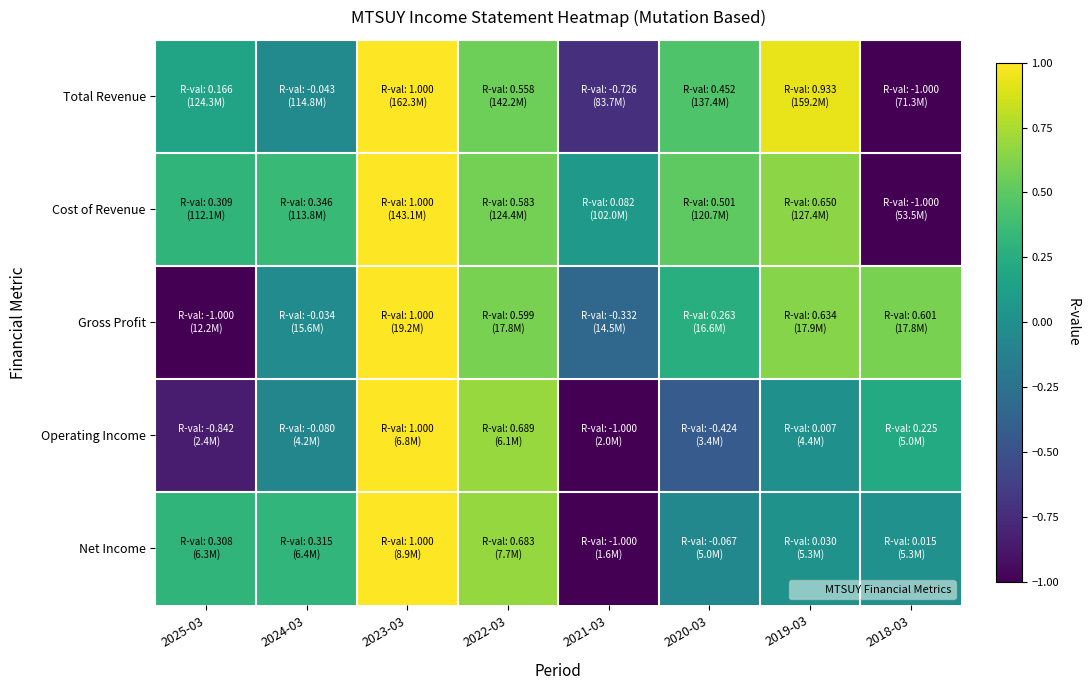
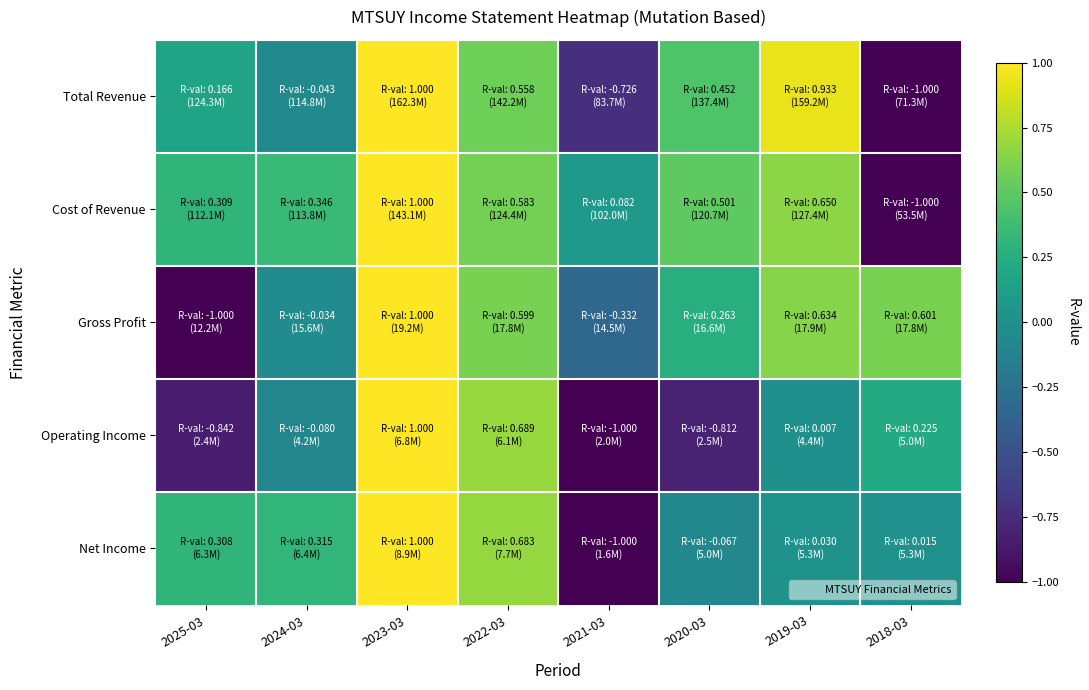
  {
    "Operating Income": {
-     "2020-03": "-0.424 (3.4M)"
+     "2020-03": "-0.812 (2.5M)"
    }
  }
